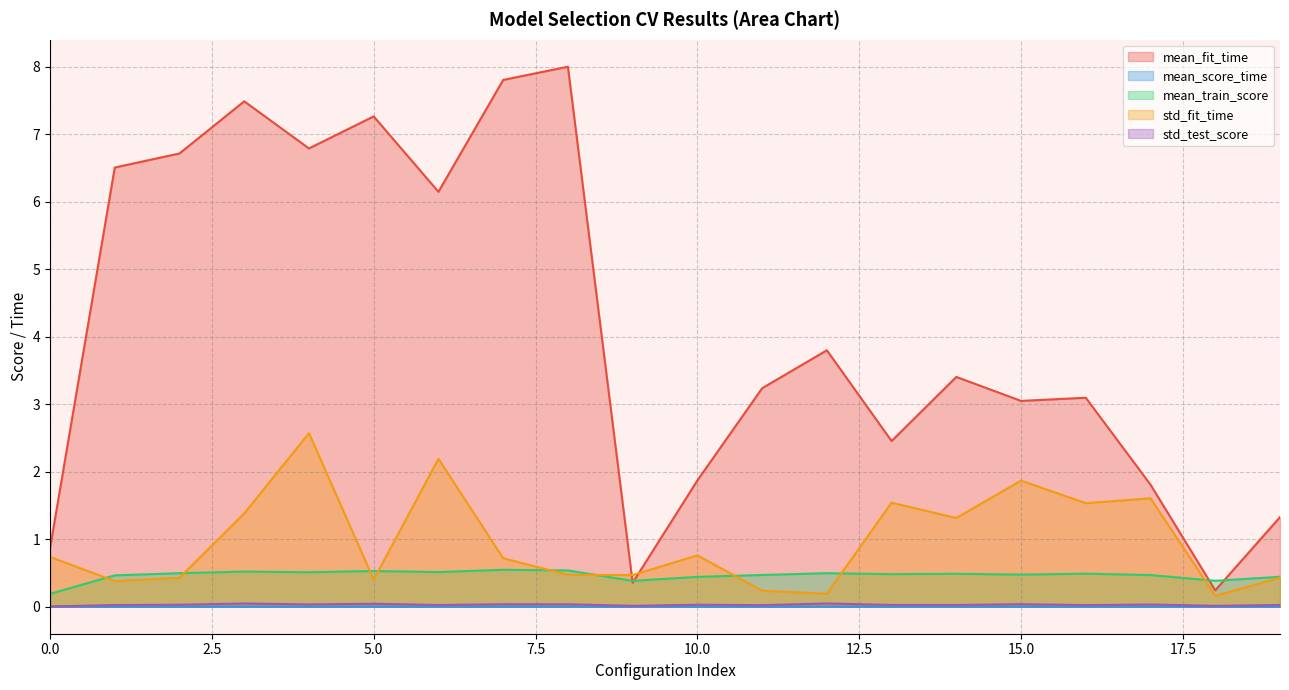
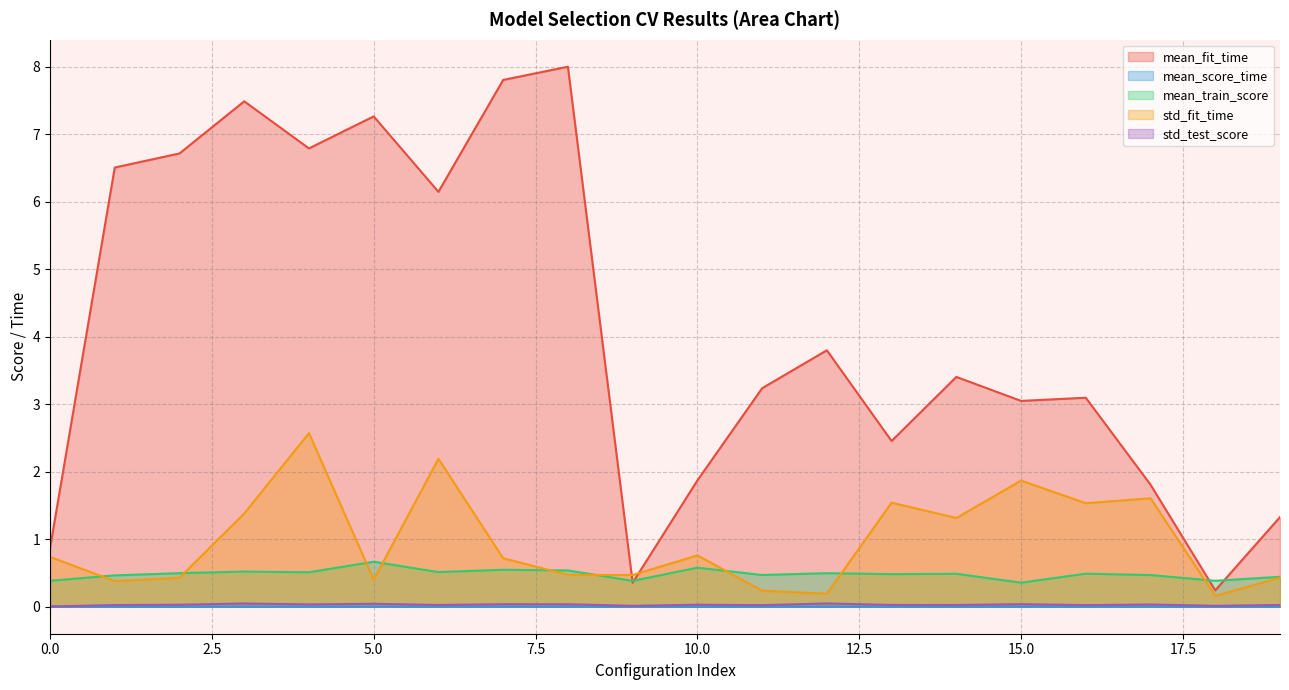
  {
    "mean_score_time": {
      "5.0": 0.0
    },
    "mean_train_score": {
-     "0.0": 0.2,
-     "5.0": 0.5,
-     "10.0": 0.4,
-     "15.0": 0.5
+     "0.0": 0.4,
+     "5.0": 0.7,
+     "10.0": 0.6,
+     "15.0": 0.4
    },
    "std_test_score": {
      "5.0": 0.0
    }
  }
